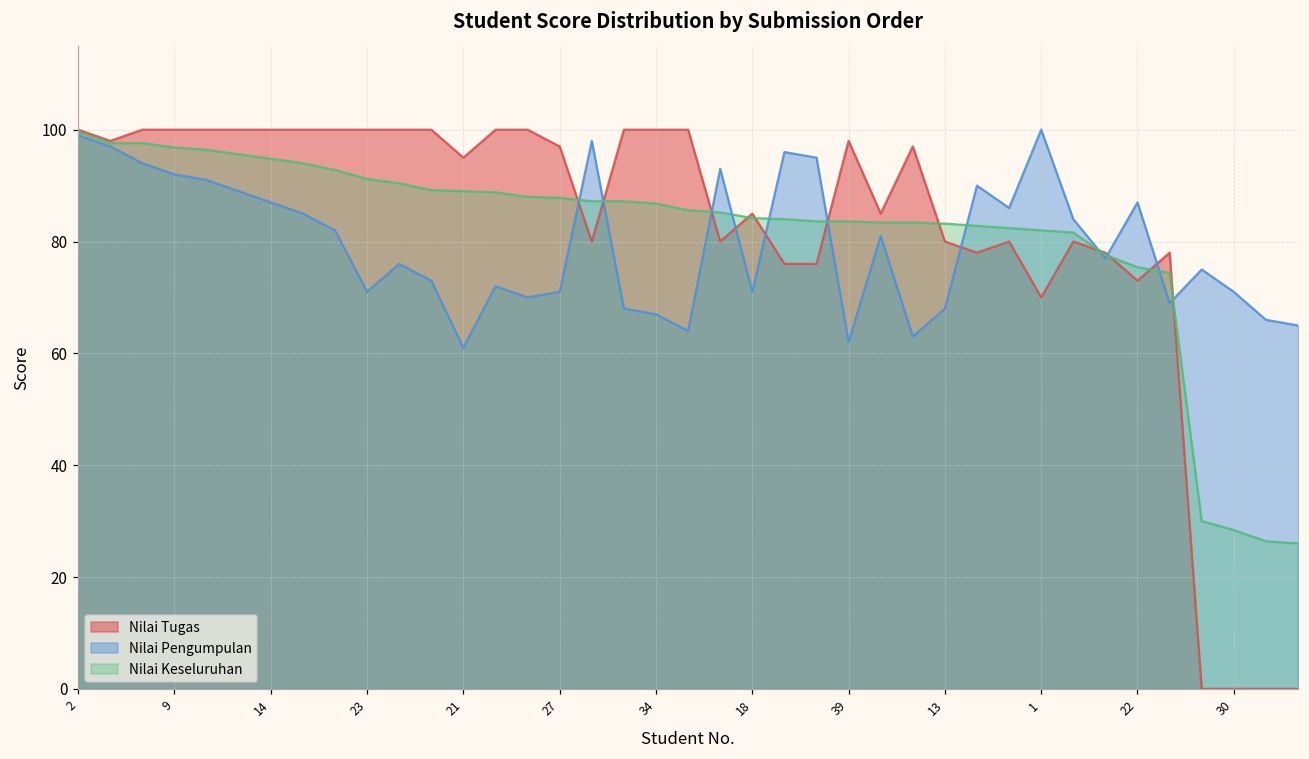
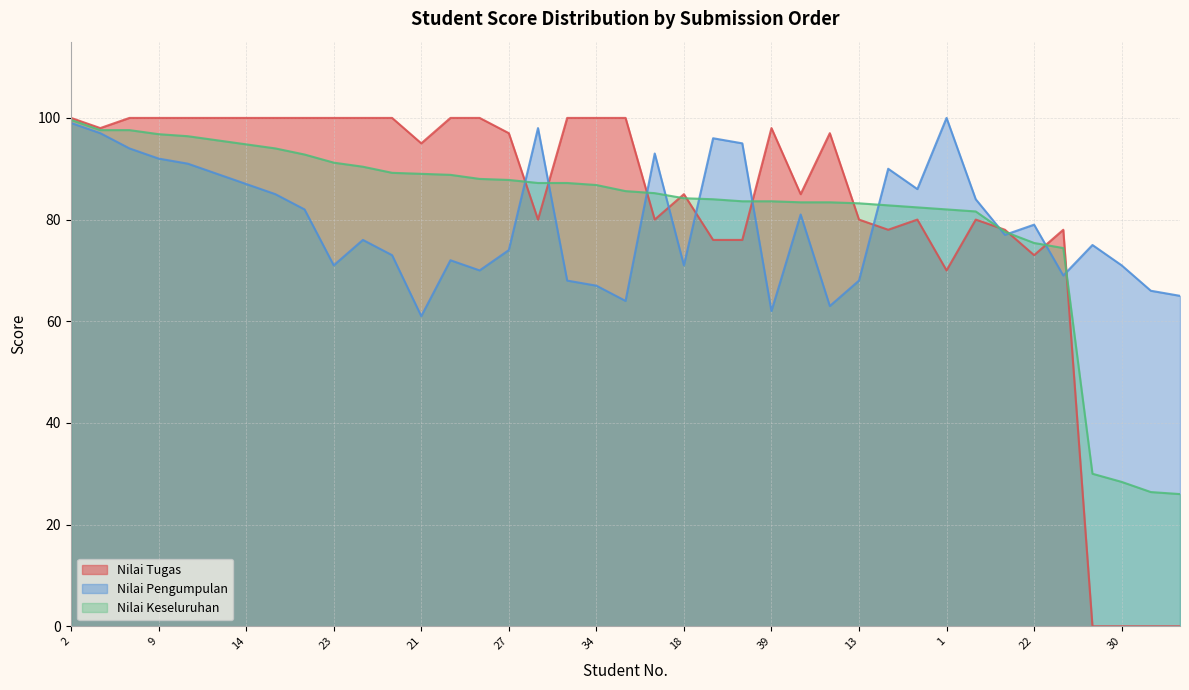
  {
    "Nilai Tugas": {
      "9": 100,
      "14": 100,
      "23": 100,
      "21": 95,
      "27": 97,
      "34": 100,
      "18": 85,
      "39": 98,
      "13": 80,
      "1": 70,
      "22": 73,
      "30": 0
    },
    "Nilai Pengumpulan": {
      "2": 99,
      "9": 92,
      "14": 87,
      "23": 71,
      "21": 61,
-     "27": 71,
+     "27": 74,
      "34": 67,
      "18": 71,
      "39": 62,
      "13": 68,
      "1": 100,
-     "22": 87,
+     "22": 79,
      "30": 71
    },
    "Nilai Keseluruhan": {
      "9": 97,
      "14": 95,
      "23": 91,
      "21": 89,
      "27": 88,
      "34": 87,
      "18": 84,
      "39": 84,
      "13": 83,
      "1": 82,
      "22": 75,
      "30": 28
    }
  }
